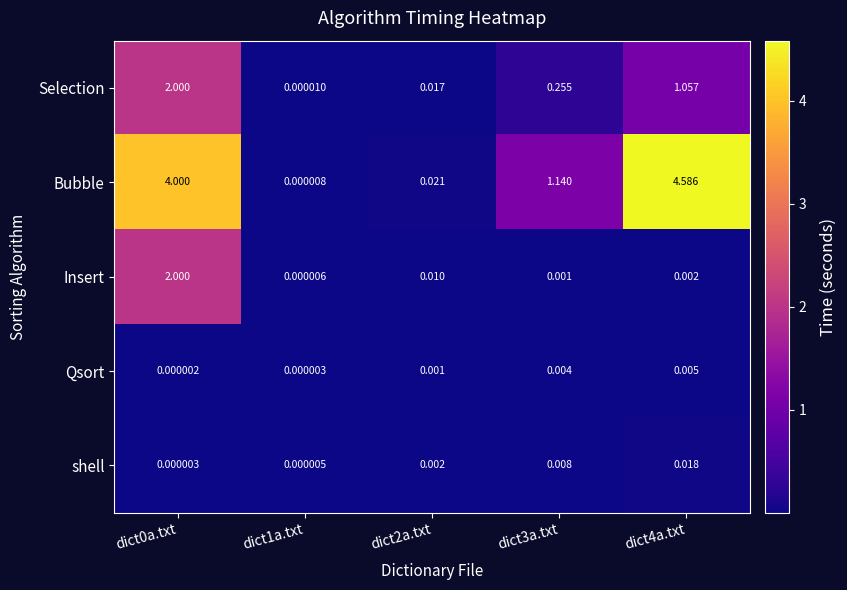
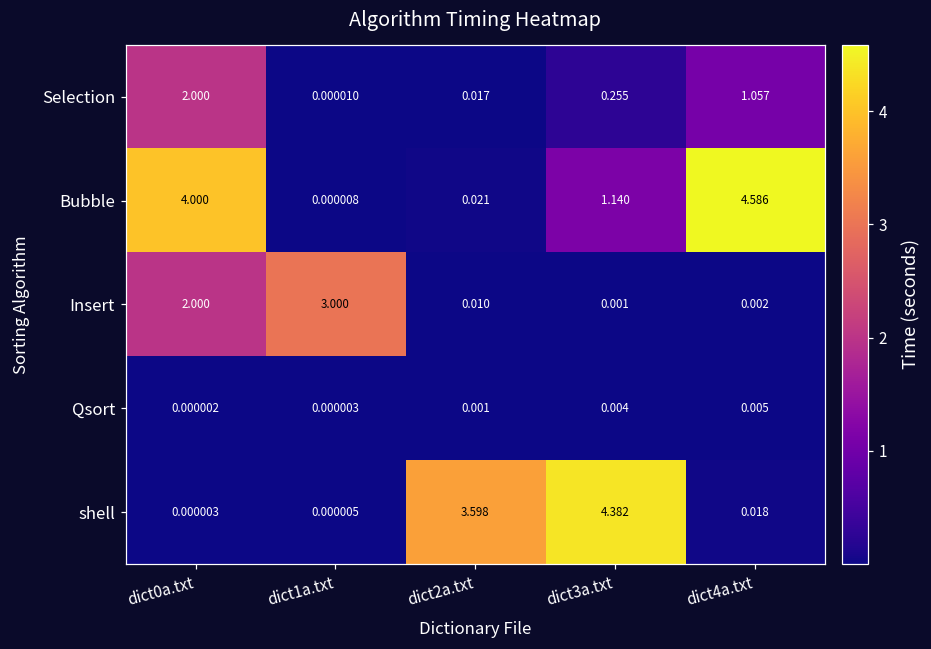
  {
    "Selection": {
      "dict0a.txt": 2.000,
      "dict1a.txt": 0.000010,
      "dict2a.txt": 0.017,
      "dict3a.txt": 0.255,
      "dict4a.txt": 1.057
    },
    "Bubble": {
      "dict0a.txt": 4.000,
      "dict1a.txt": 0.000008,
      "dict2a.txt": 0.021,
      "dict3a.txt": 1.140,
      "dict4a.txt": 4.586
    },
    "Insert": {
      "dict0a.txt": 2.000,
-     "dict1a.txt": 0.000006,
+     "dict1a.txt": 3.000,
      "dict2a.txt": 0.010,
      "dict3a.txt": 0.001,
      "dict4a.txt": 0.002
    },
    "Qsort": {
      "dict0a.txt": 0.000002,
      "dict1a.txt": 0.000003,
      "dict2a.txt": 0.001,
      "dict3a.txt": 0.004,
      "dict4a.txt": 0.005
    },
    "shell": {
      "dict0a.txt": 0.000003,
      "dict1a.txt": 0.000005,
-     "dict2a.txt": 0.002,
-     "dict3a.txt": 0.008,
+     "dict2a.txt": 3.598,
+     "dict3a.txt": 4.382,
      "dict4a.txt": 0.018
    }
  }
